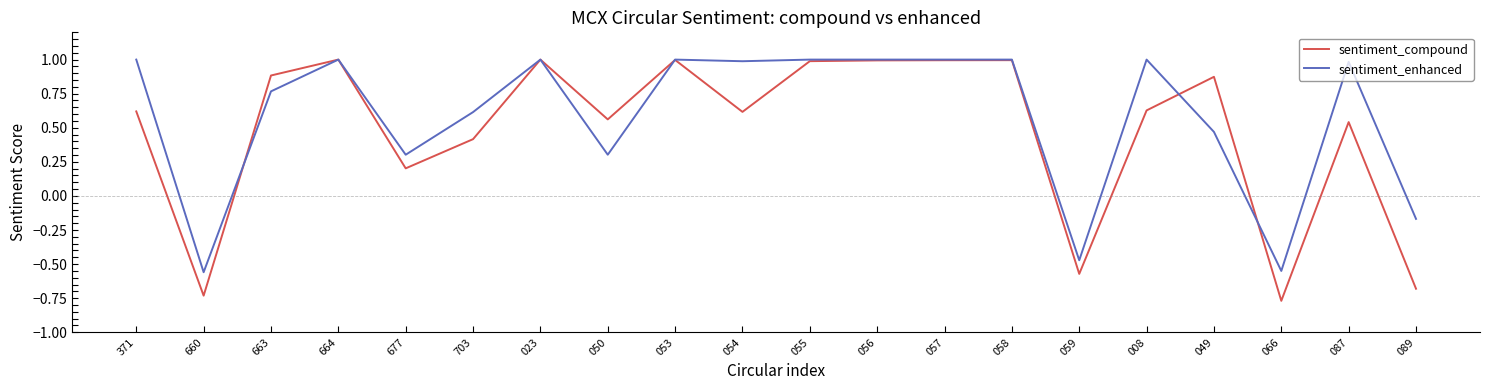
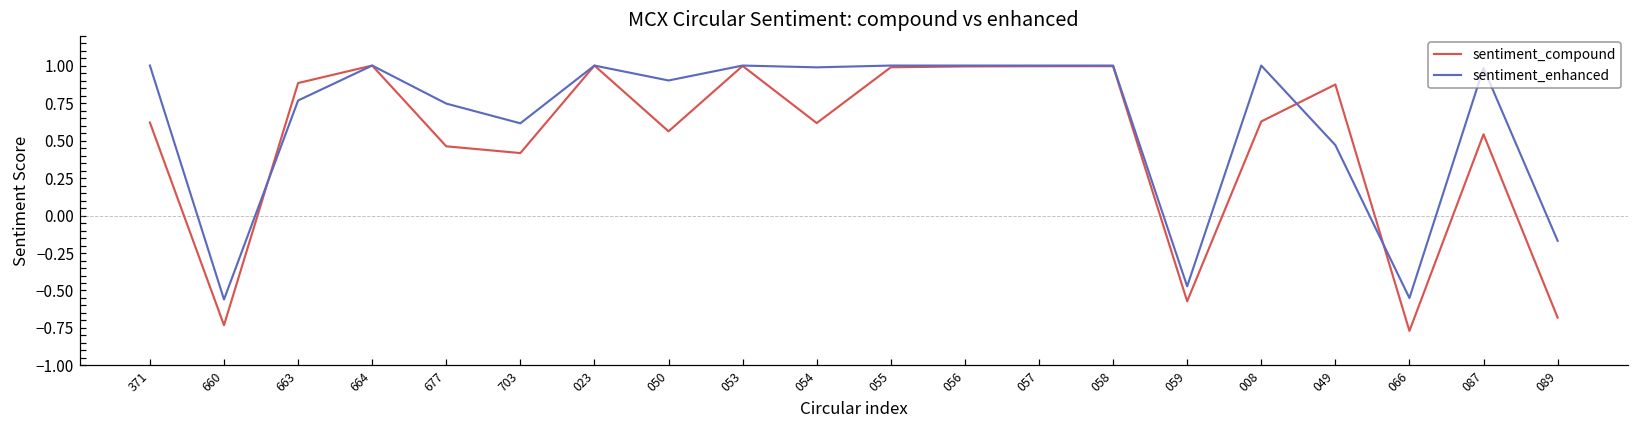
  {
    "sentiment_compound": {
      "371": 0.62,
      "660": -0.73,
      "663": 0.88,
-     "677": 0.20,
+     "677": 0.46,
      "703": 0.42,
      "050": 0.56,
      "054": 0.62,
      "059": -0.57,
      "008": 0.63,
      "049": 0.87,
      "066": -0.77,
      "087": 0.54,
      "089": -0.68
    },
    "sentiment_enhanced": {
      "371": 1.00,
      "660": -0.56,
      "663": 0.77,
-     "677": 0.30,
+     "677": 0.75,
      "703": 0.61,
-     "050": 0.30,
+     "050": 0.90,
      "054": 0.99,
      "059": -0.47,
      "008": 1.00,
      "049": 0.47,
      "066": -0.55,
      "089": -0.17
    }
  }
